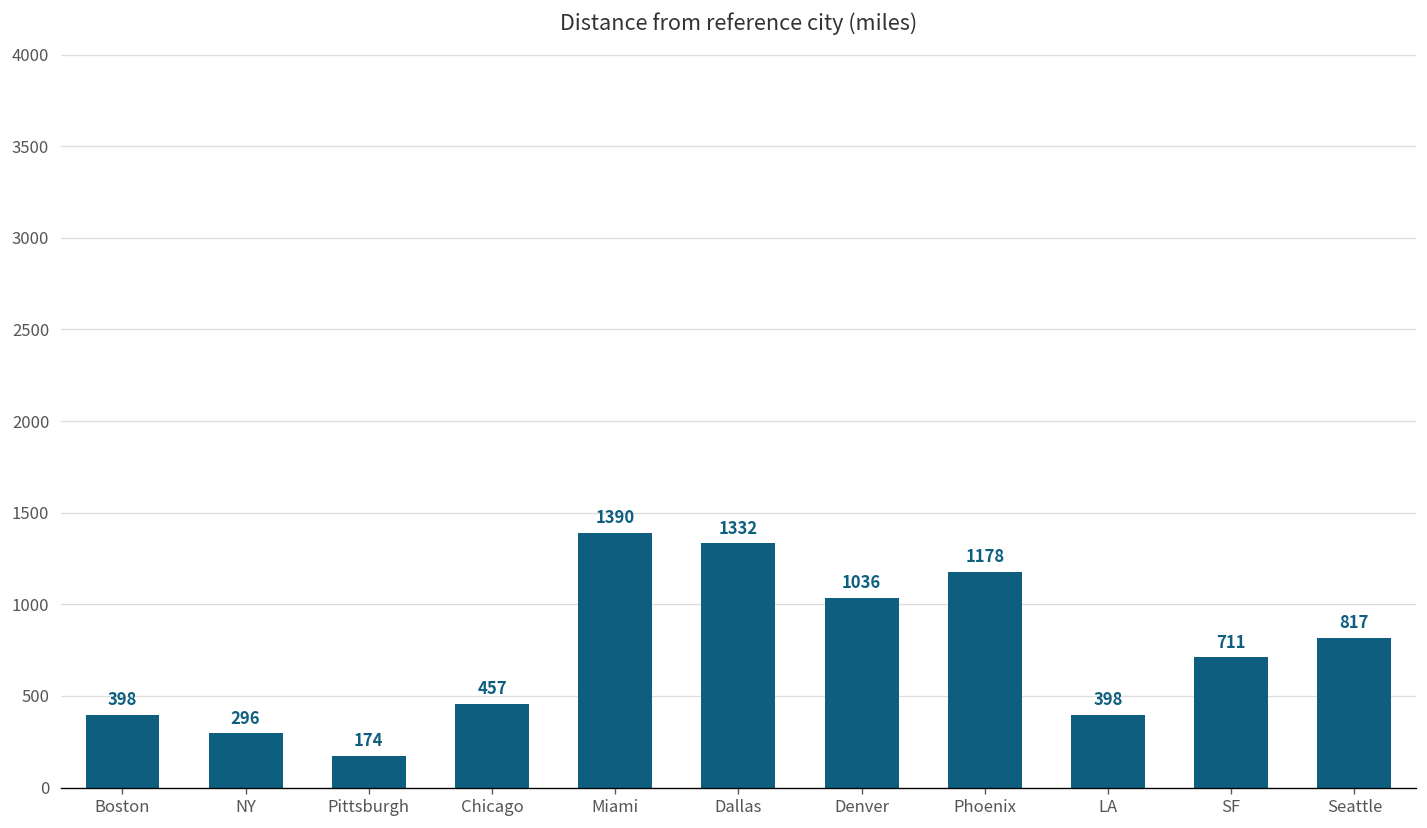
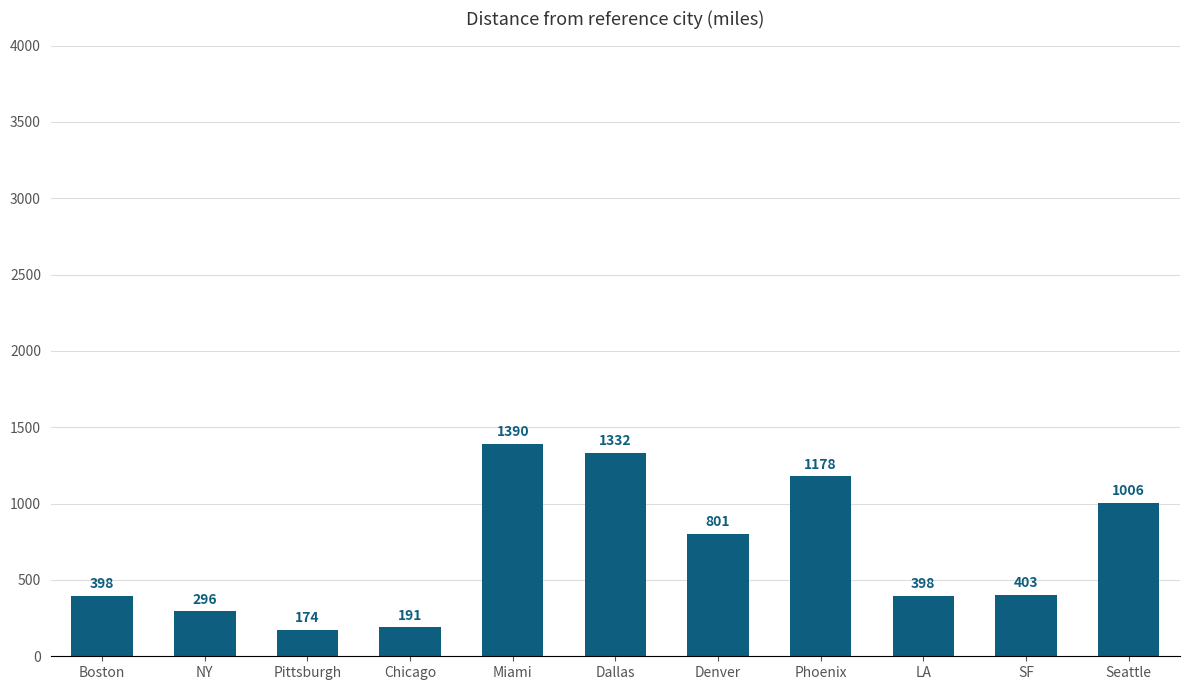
  {
    "Boston": 398,
    "NY": 296,
    "Pittsburgh": 174,
-   "Chicago": 457,
+   "Chicago": 191,
    "Miami": 1390,
    "Dallas": 1332,
-   "Denver": 1036,
+   "Denver": 801,
    "Phoenix": 1178,
    "LA": 398,
-   "SF": 711,
-   "Seattle": 817
+   "SF": 403,
+   "Seattle": 1006
  }
